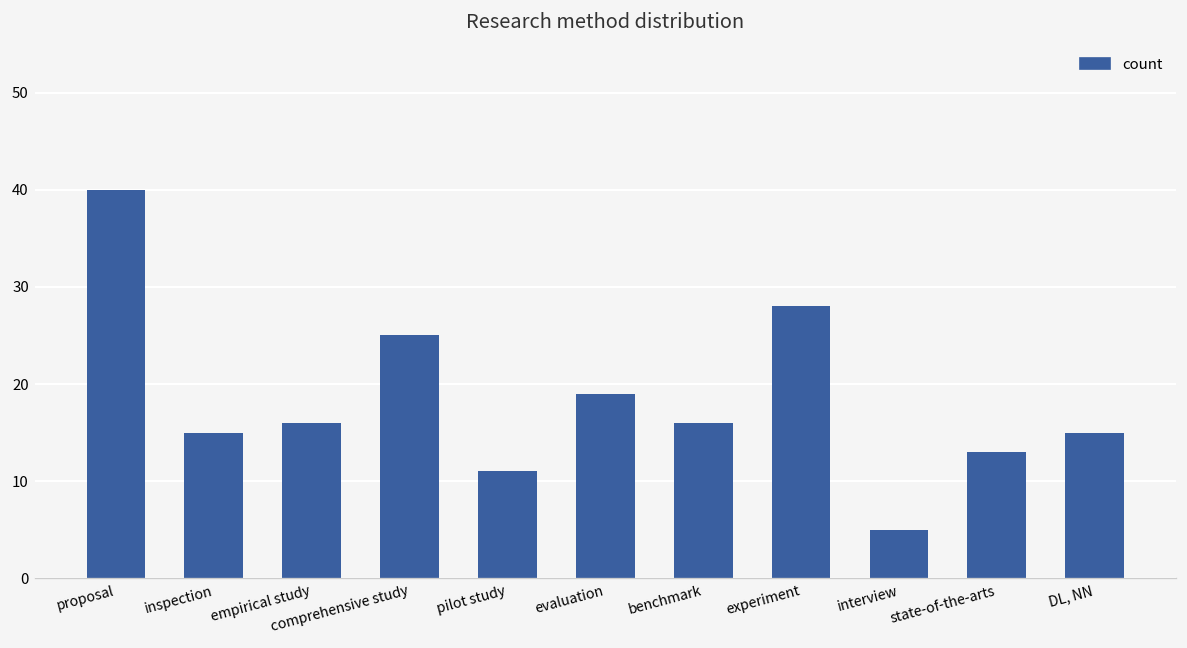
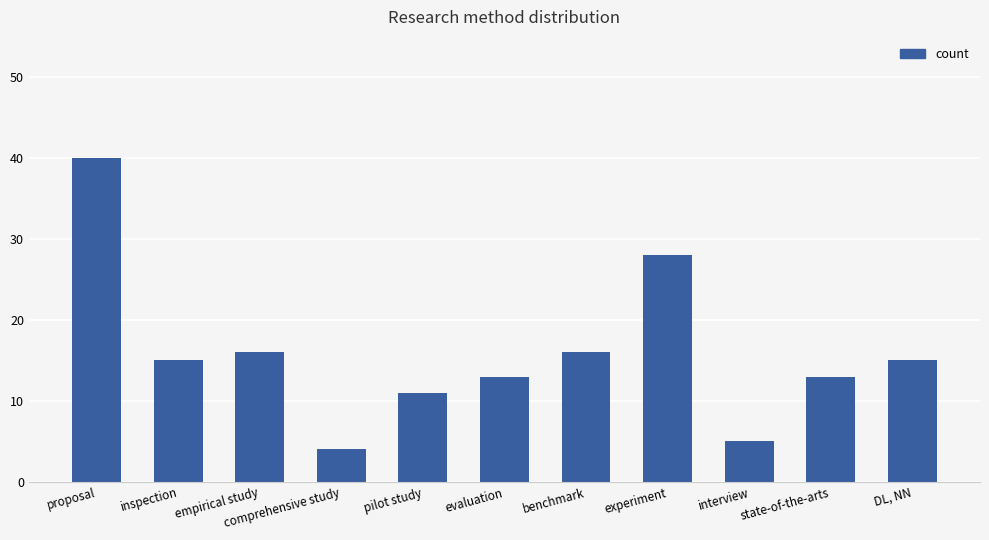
  {
    "proposal": 40,
    "inspection": 15,
    "empirical study": 16,
-   "comprehensive study": 25,
+   "comprehensive study": 4,
    "pilot study": 11,
-   "evaluation": 19,
+   "evaluation": 13,
    "benchmark": 16,
    "experiment": 28,
    "interview": 5,
    "state-of-the-arts": 13,
    "DL, NN": 15
  }
